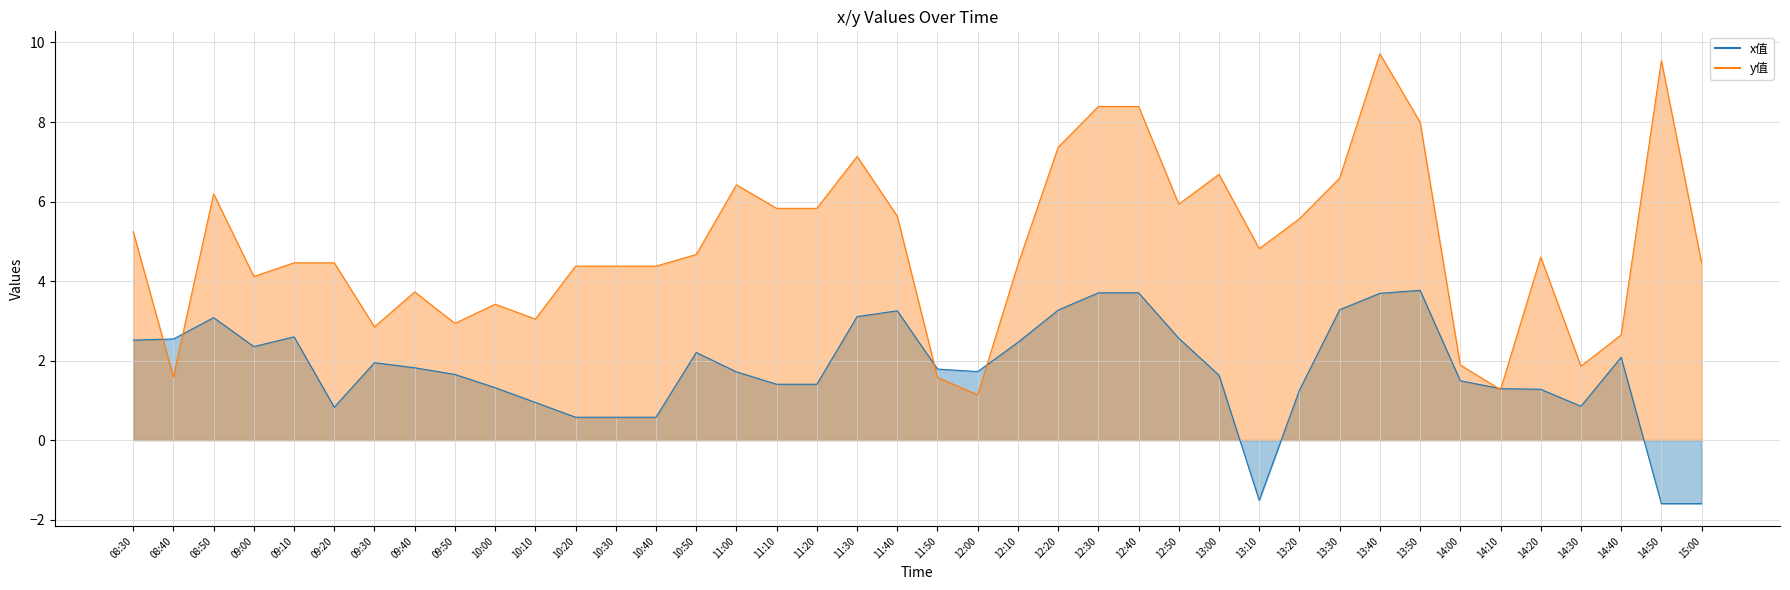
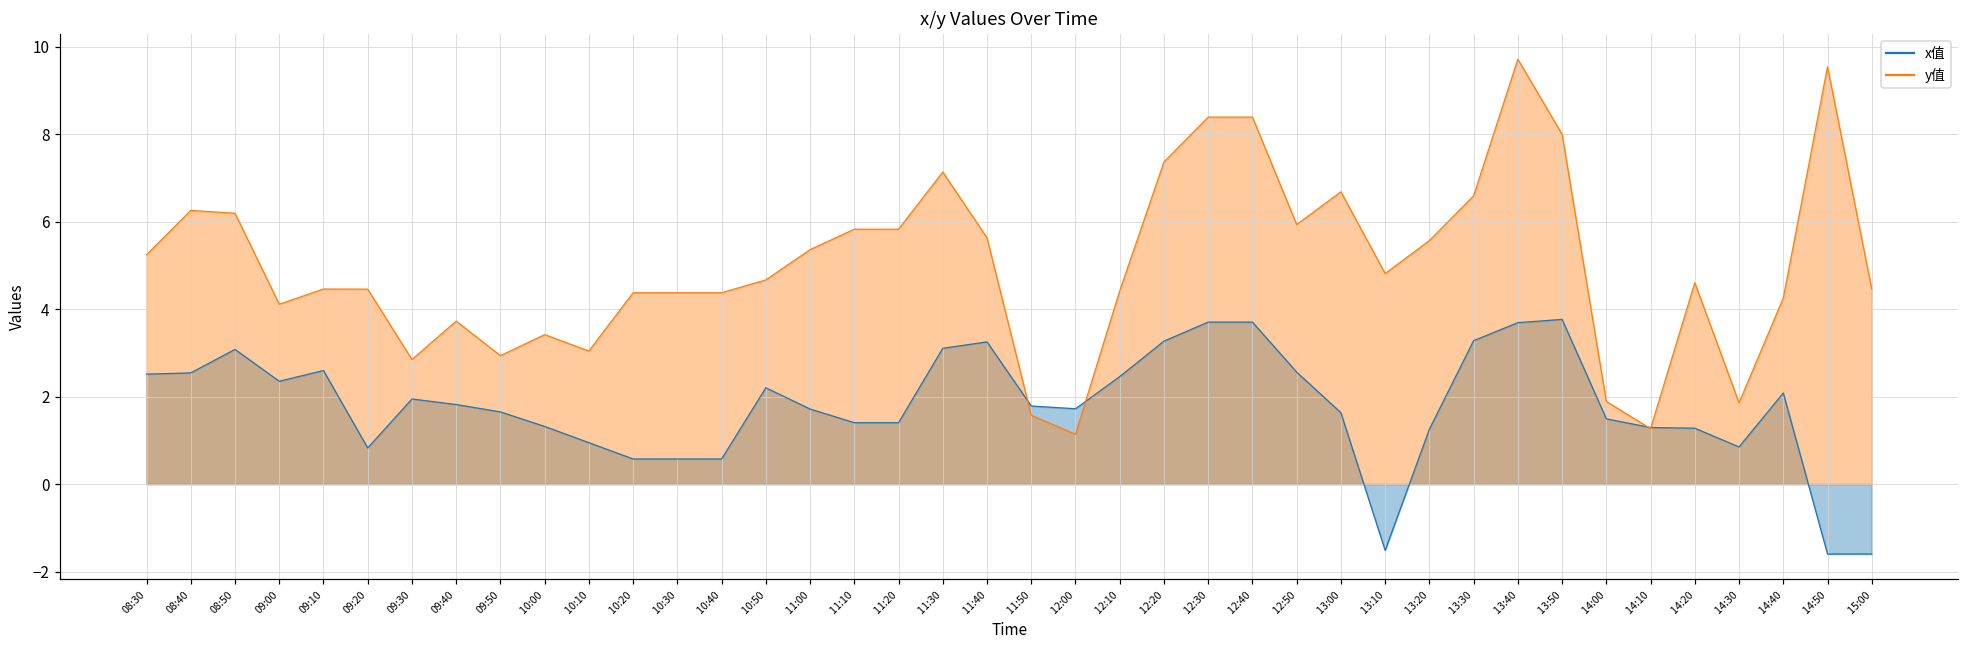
  {
    "y值": {
      "08:30": 5.2,
-     "08:40": 1.6,
+     "08:40": 6.3,
      "08:50": 6.2,
      "09:00": 4.1,
      "09:10": 4.5,
      "09:20": 4.5,
      "09:30": 2.8,
      "09:40": 3.7,
      "09:50": 2.9,
      "10:00": 3.4,
      "10:10": 3.0,
      "10:20": 4.4,
      "10:30": 4.4,
      "10:40": 4.4,
      "10:50": 4.7,
-     "11:00": 6.4,
+     "11:00": 5.4,
      "11:10": 5.8,
      "11:20": 5.8,
      "11:30": 7.1,
      "11:40": 5.6,
      "11:50": 1.6,
      "12:00": 1.1,
      "12:10": 4.4,
      "12:20": 7.4,
      "12:30": 8.4,
      "12:40": 8.4,
      "12:50": 5.9,
      "13:00": 6.7,
      "13:10": 4.8,
      "13:20": 5.6,
      "13:30": 6.6,
      "13:40": 9.7,
      "13:50": 8.0,
      "14:00": 1.9,
      "14:20": 4.6,
      "14:30": 1.9,
-     "14:40": 2.6,
+     "14:40": 4.3,
      "14:50": 9.5,
      "15:00": 4.5
    }
  }
